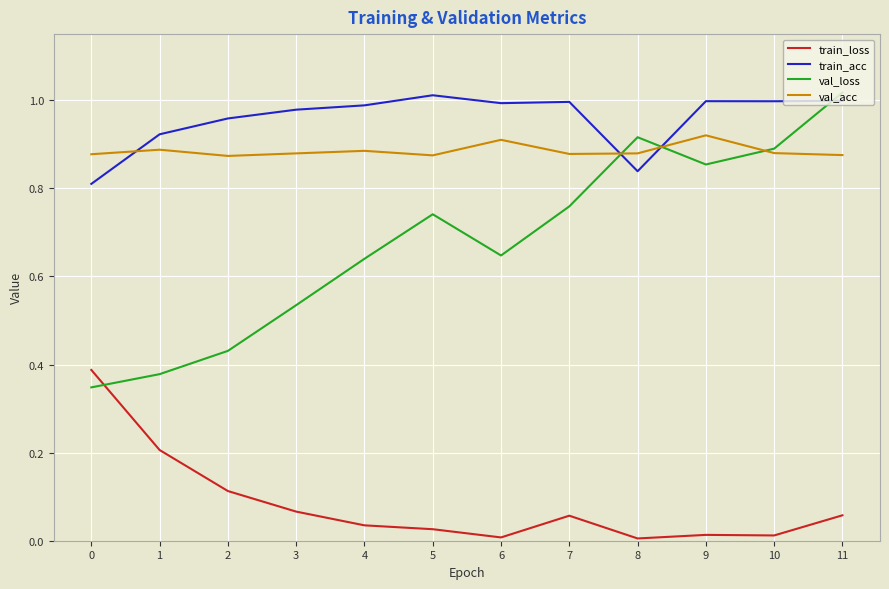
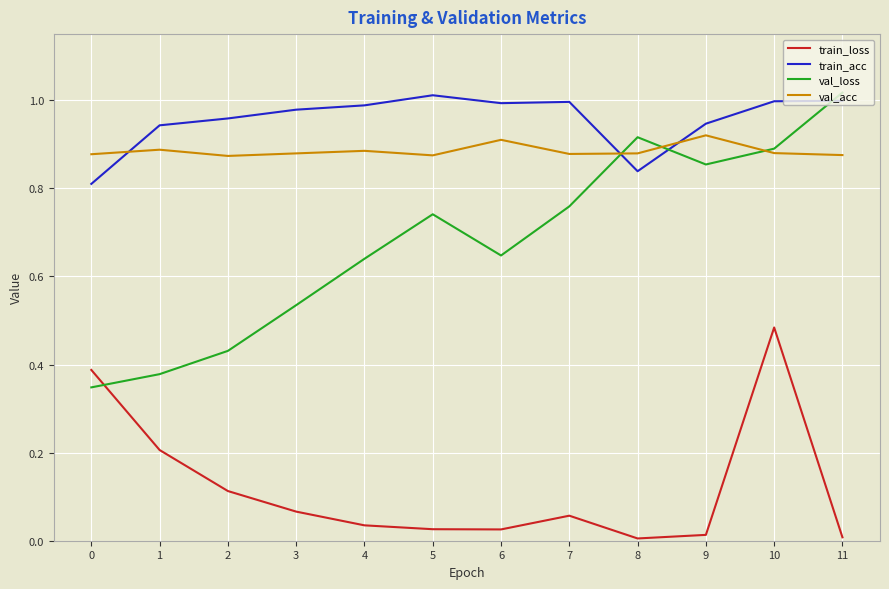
  {
    "train_loss": {
      "0": 0.39,
      "1": 0.21,
      "2": 0.11,
      "3": 0.07,
      "4": 0.03,
      "5": 0.03,
-     "6": 0.01,
+     "6": 0.03,
      "7": 0.06,
      "8": 0.01,
      "9": 0.01,
-     "10": 0.01,
-     "11": 0.06
+     "10": 0.48,
+     "11": 0.01
    },
    "train_acc": {
      "0": 0.81,
-     "1": 0.92,
+     "1": 0.94,
      "2": 0.96,
      "3": 0.98,
      "4": 0.99,
      "5": 1.01,
      "6": 0.99,
      "7": 1.00,
      "8": 0.84,
-     "9": 1.00,
+     "9": 0.95,
      "10": 1.00
    },
    "val_loss": {
      "0": 0.35,
      "1": 0.38,
      "2": 0.43,
      "3": 0.53,
      "4": 0.64,
      "5": 0.74,
      "6": 0.65,
      "7": 0.76,
      "8": 0.92,
      "9": 0.85,
      "10": 0.89
    },
    "val_acc": {
      "0": 0.88,
      "1": 0.89,
      "2": 0.87,
      "3": 0.88,
      "4": 0.89,
      "5": 0.87,
      "6": 0.91,
      "7": 0.88,
      "8": 0.88,
      "9": 0.92,
      "10": 0.88,
      "11": 0.88
    }
  }
